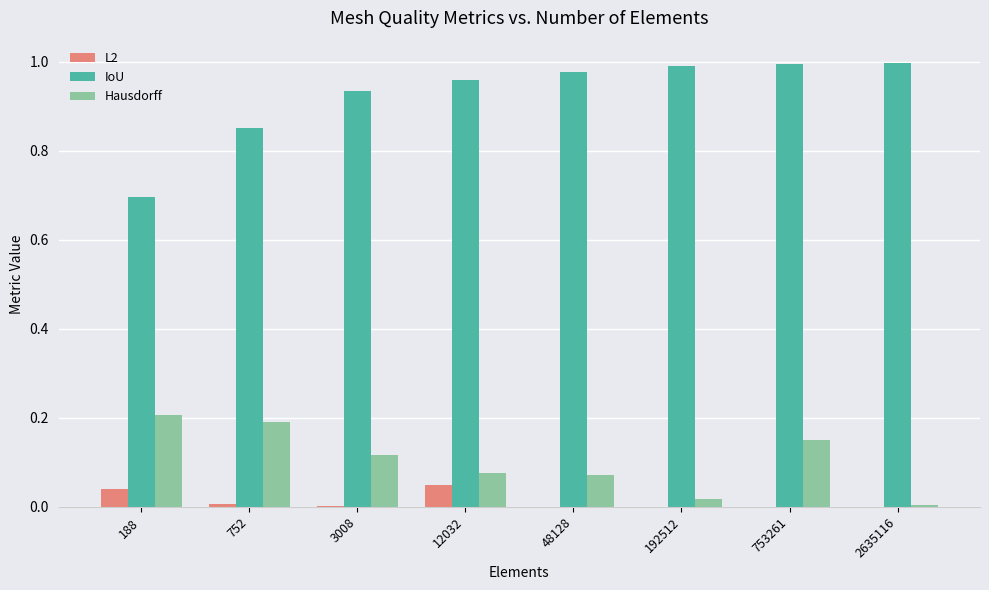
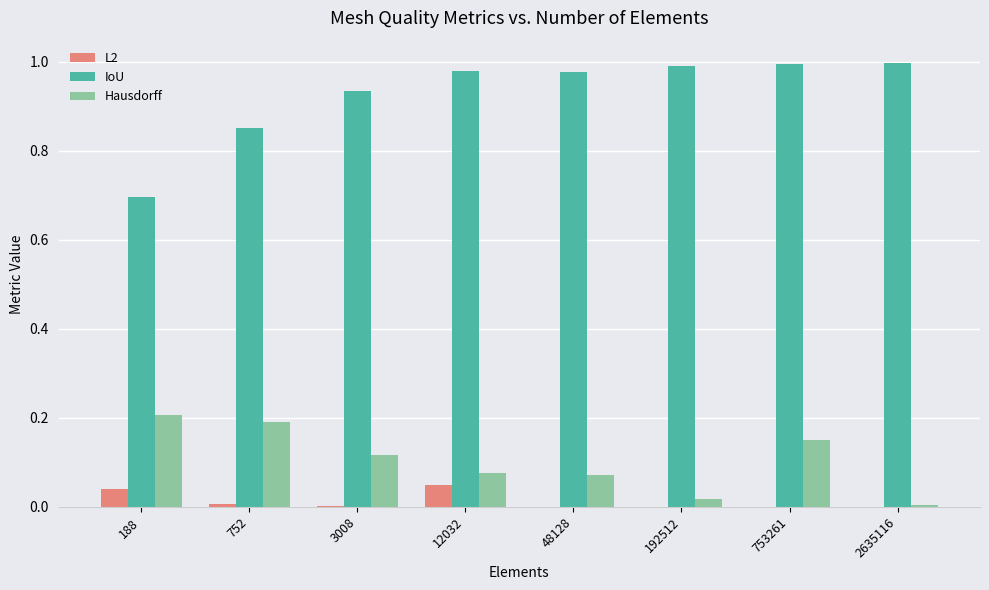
  {
    "L2": {
      "188": 0.04,
      "752": 0.01,
      "12032": 0.05
    },
    "IoU": {
      "188": 0.70,
      "752": 0.85,
      "3008": 0.93,
-     "12032": 0.96,
+     "12032": 0.98,
      "48128": 0.98,
      "192512": 0.99,
      "753261": 0.99,
      "2635116": 1.00
    },
    "Hausdorff": {
      "188": 0.21,
      "752": 0.19,
      "3008": 0.12,
      "12032": 0.08,
      "48128": 0.07,
      "192512": 0.02,
      "753261": 0.15
    }
  }
